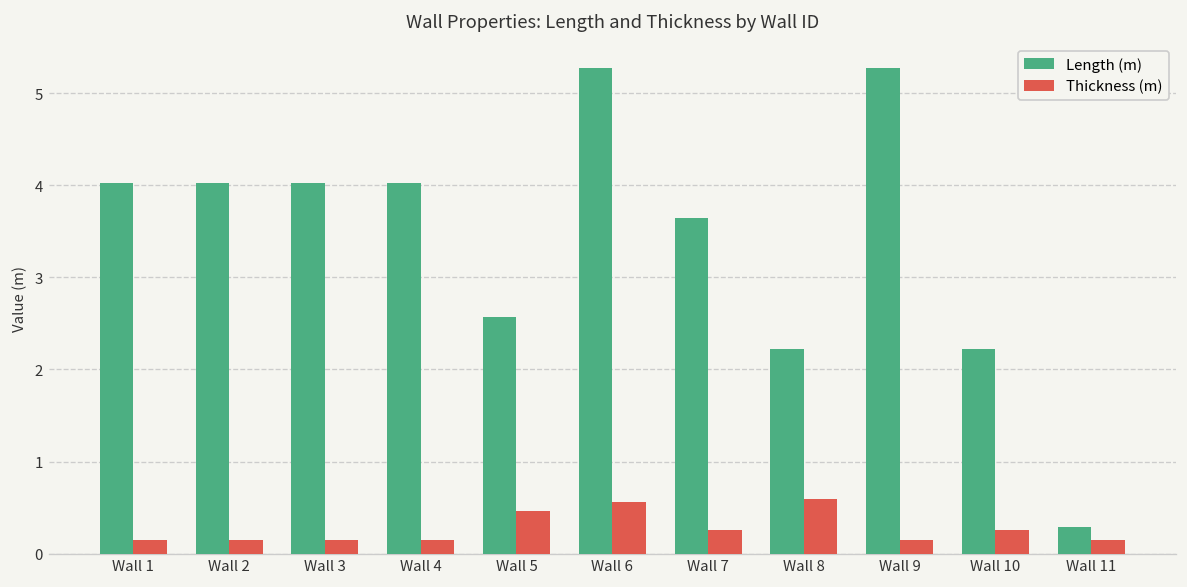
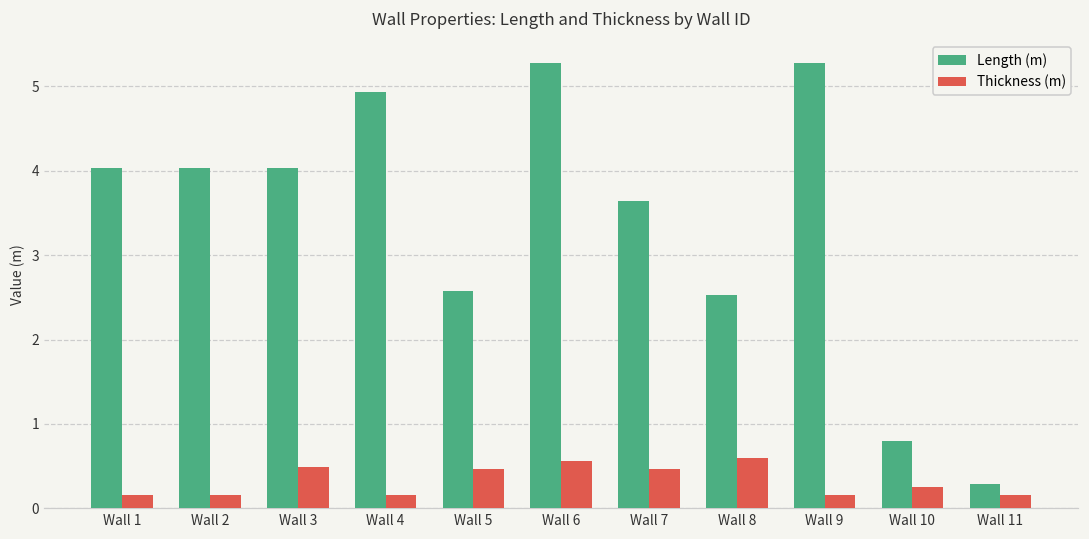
  {
    "Length (m)": {
      "Wall 1": 4.0,
      "Wall 2": 4.0,
      "Wall 3": 4.0,
-     "Wall 4": 4.0,
+     "Wall 4": 4.9,
      "Wall 5": 2.6,
      "Wall 6": 5.3,
      "Wall 7": 3.6,
-     "Wall 8": 2.2,
+     "Wall 8": 2.5,
      "Wall 9": 5.3,
-     "Wall 10": 2.2,
+     "Wall 10": 0.8,
      "Wall 11": 0.3
    },
    "Thickness (m)": {
      "Wall 1": 0.2,
      "Wall 2": 0.2,
-     "Wall 3": 0.2,
+     "Wall 3": 0.5,
      "Wall 4": 0.2,
      "Wall 5": 0.5,
      "Wall 6": 0.6,
-     "Wall 7": 0.3,
+     "Wall 7": 0.5,
      "Wall 8": 0.6,
      "Wall 9": 0.2,
      "Wall 10": 0.3,
      "Wall 11": 0.2
    }
  }
